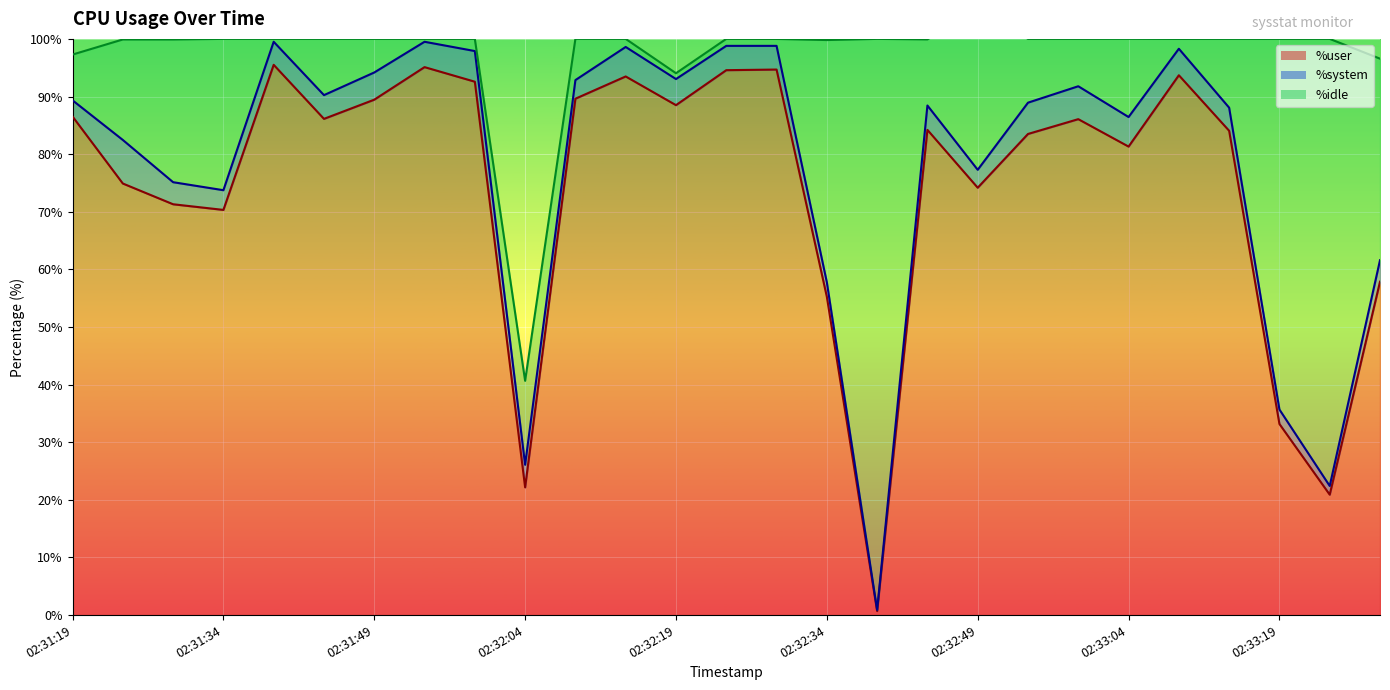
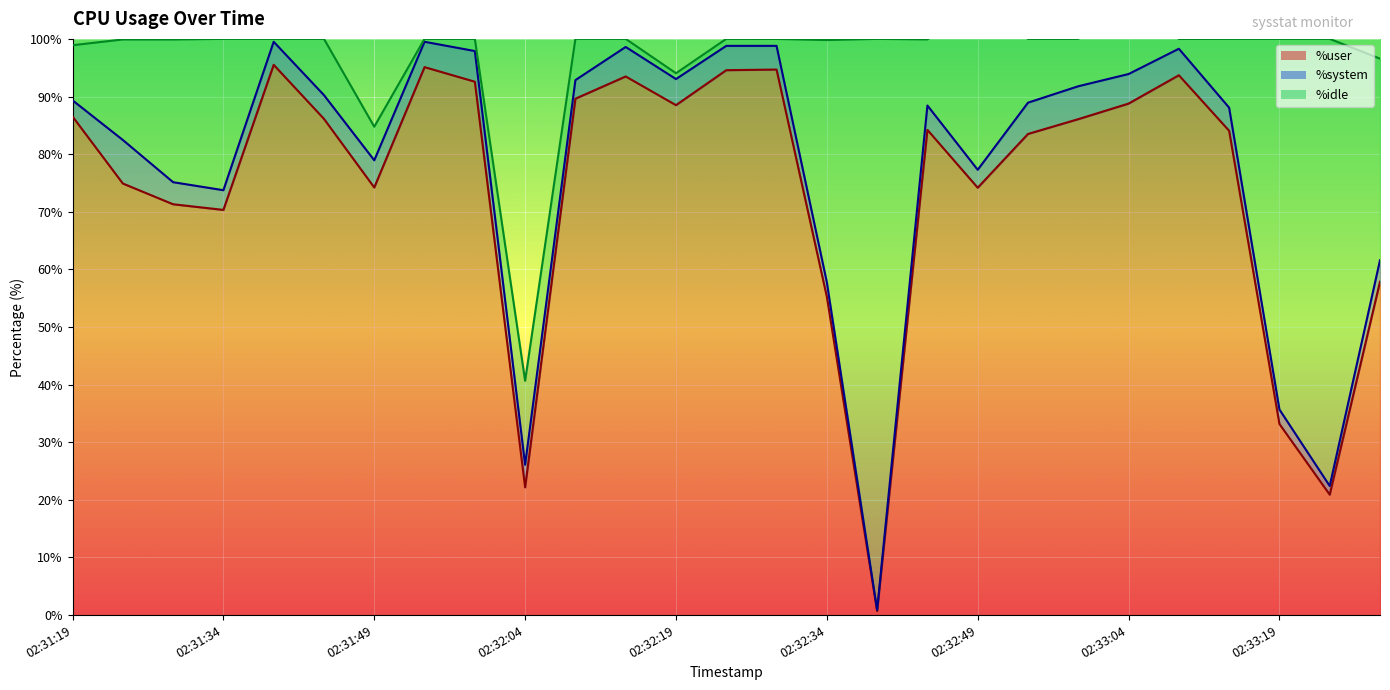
  {
    "%user": {
      "02:31:19": "87%",
      "02:31:34": "70%",
-     "02:31:49": "89%",
+     "02:31:49": "74%",
      "02:32:04": "22%",
      "02:32:19": "89%",
      "02:32:34": "55%",
      "02:32:49": "74%",
-     "02:33:04": "81%",
+     "02:33:04": "89%",
      "02:33:19": "33%"
    },
    "%system": {
      "02:31:19": "3%",
      "02:31:34": "3%",
      "02:31:49": "5%",
      "02:32:04": "4%",
      "02:32:19": "5%",
      "02:32:34": "3%",
      "02:32:49": "3%",
      "02:33:04": "5%",
      "02:33:19": "3%"
    },
    "%idle": {
-     "02:31:19": "8%",
+     "02:31:19": "10%",
      "02:31:34": "26%",
      "02:31:49": "6%",
      "02:32:04": "15%",
      "02:32:19": "1%",
      "02:32:34": "42%",
      "02:33:19": "64%"
    }
  }
